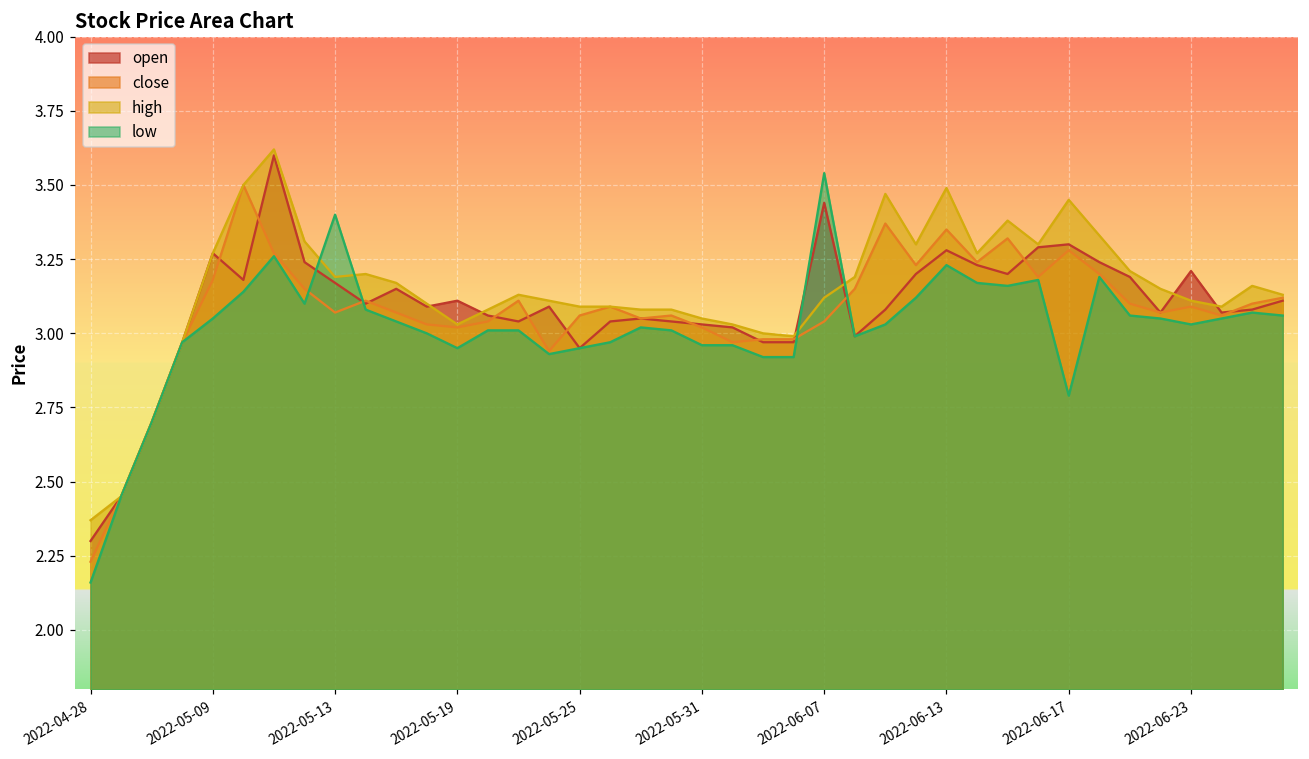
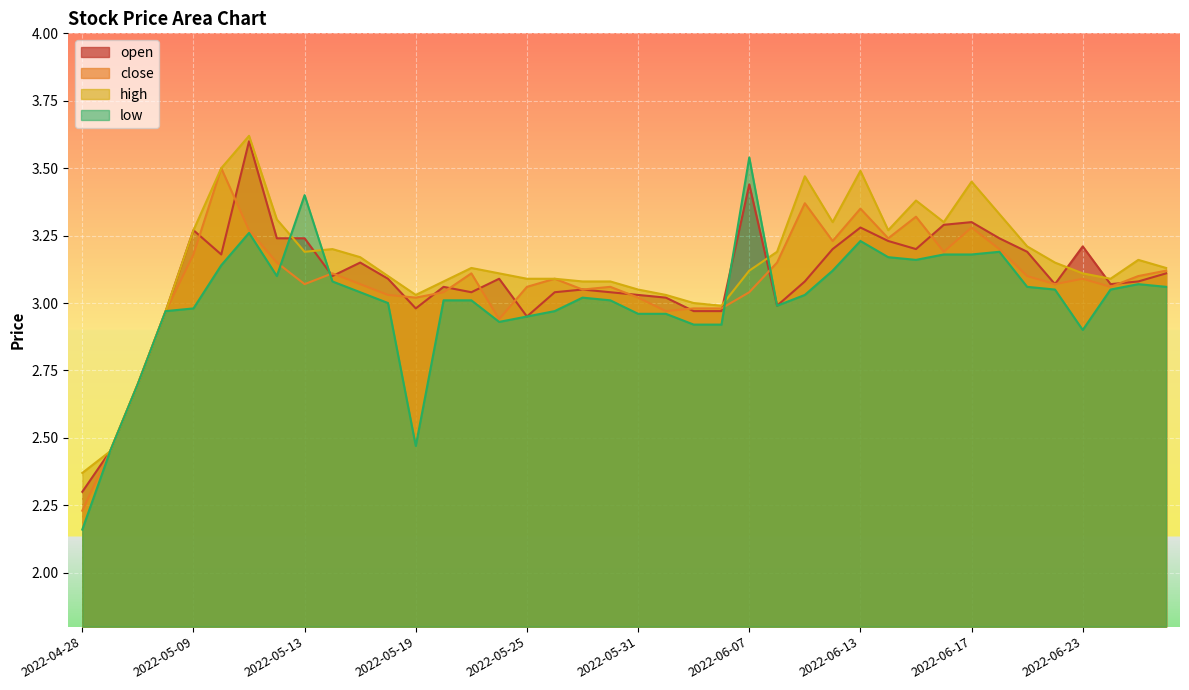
  {
    "open": {
      "2022-04-28": 2.30,
-     "2022-05-13": 3.17,
-     "2022-05-19": 3.11,
+     "2022-05-13": 3.24,
+     "2022-05-19": 2.98,
      "2022-05-31": 3.03,
      "2022-06-07": 3.44,
      "2022-06-13": 3.28,
      "2022-06-17": 3.30,
      "2022-06-23": 3.21
    },
    "low": {
      "2022-04-28": 2.16,
-     "2022-05-09": 3.05,
+     "2022-05-09": 2.98,
      "2022-05-13": 3.40,
-     "2022-05-19": 2.95,
+     "2022-05-19": 2.47,
      "2022-05-31": 2.96,
      "2022-06-07": 3.54,
      "2022-06-13": 3.23,
-     "2022-06-17": 2.79,
-     "2022-06-23": 3.03
+     "2022-06-17": 3.18,
+     "2022-06-23": 2.90
    }
  }
